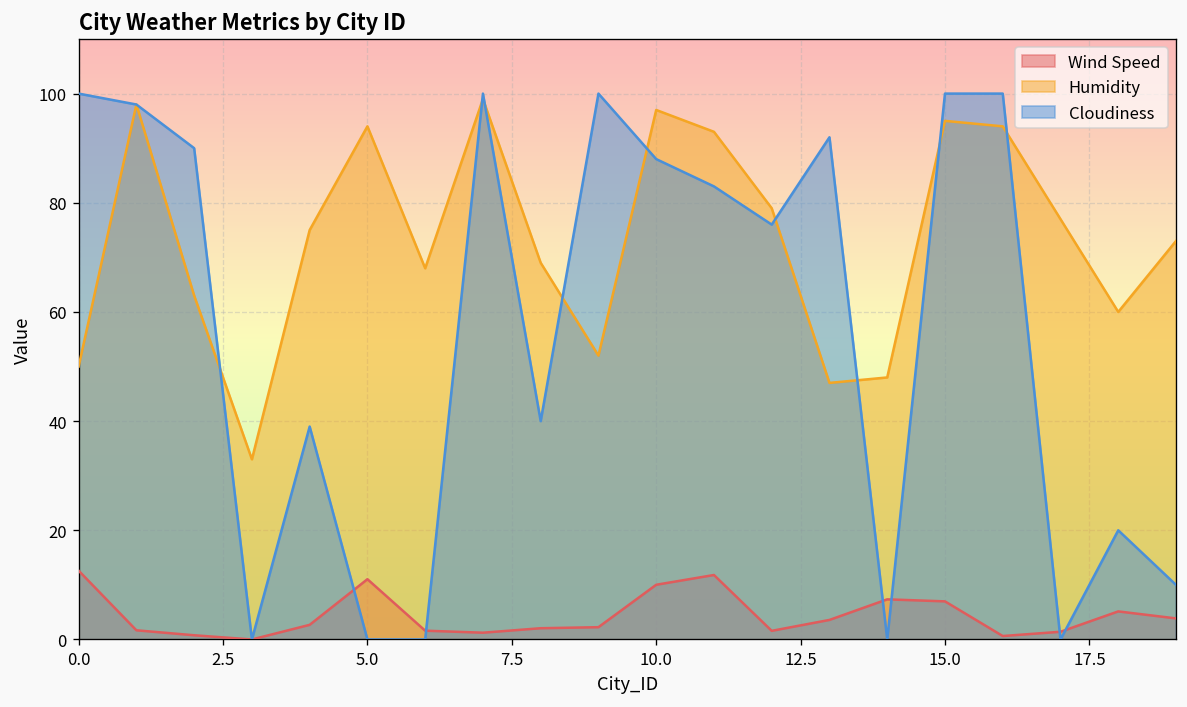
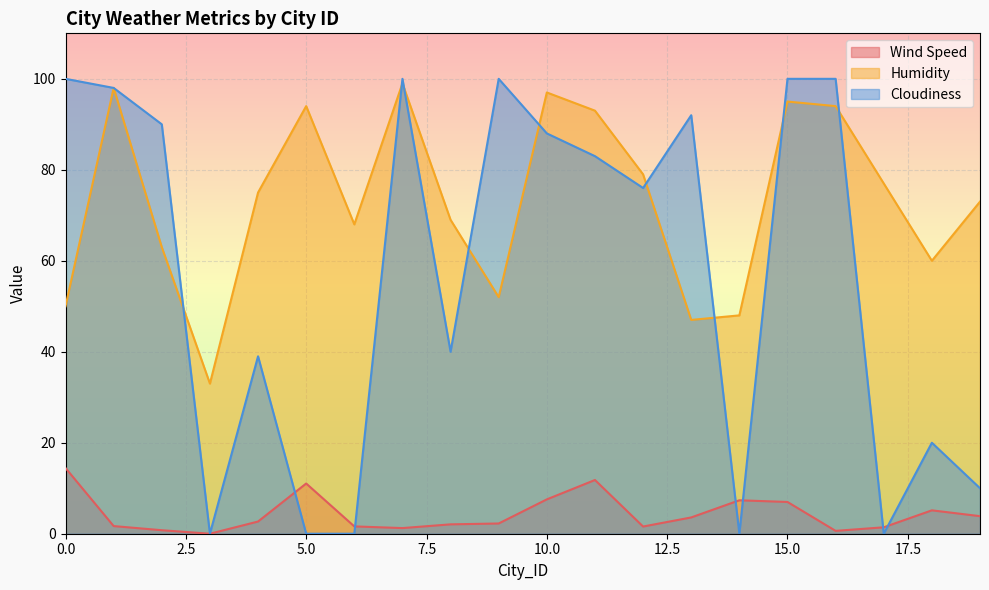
  {
    "Wind Speed": {
-     "0.0": 13,
+     "0.0": 14,
      "5.0": 11,
-     "10.0": 10,
+     "10.0": 8,
      "15.0": 7
    },
    "Humidity": {
      "0.0": 50,
      "5.0": 94,
      "10.0": 97,
      "15.0": 95
    },
    "Cloudiness": {
      "0.0": 100,
      "5.0": 0,
      "10.0": 88,
      "15.0": 100
    }
  }
